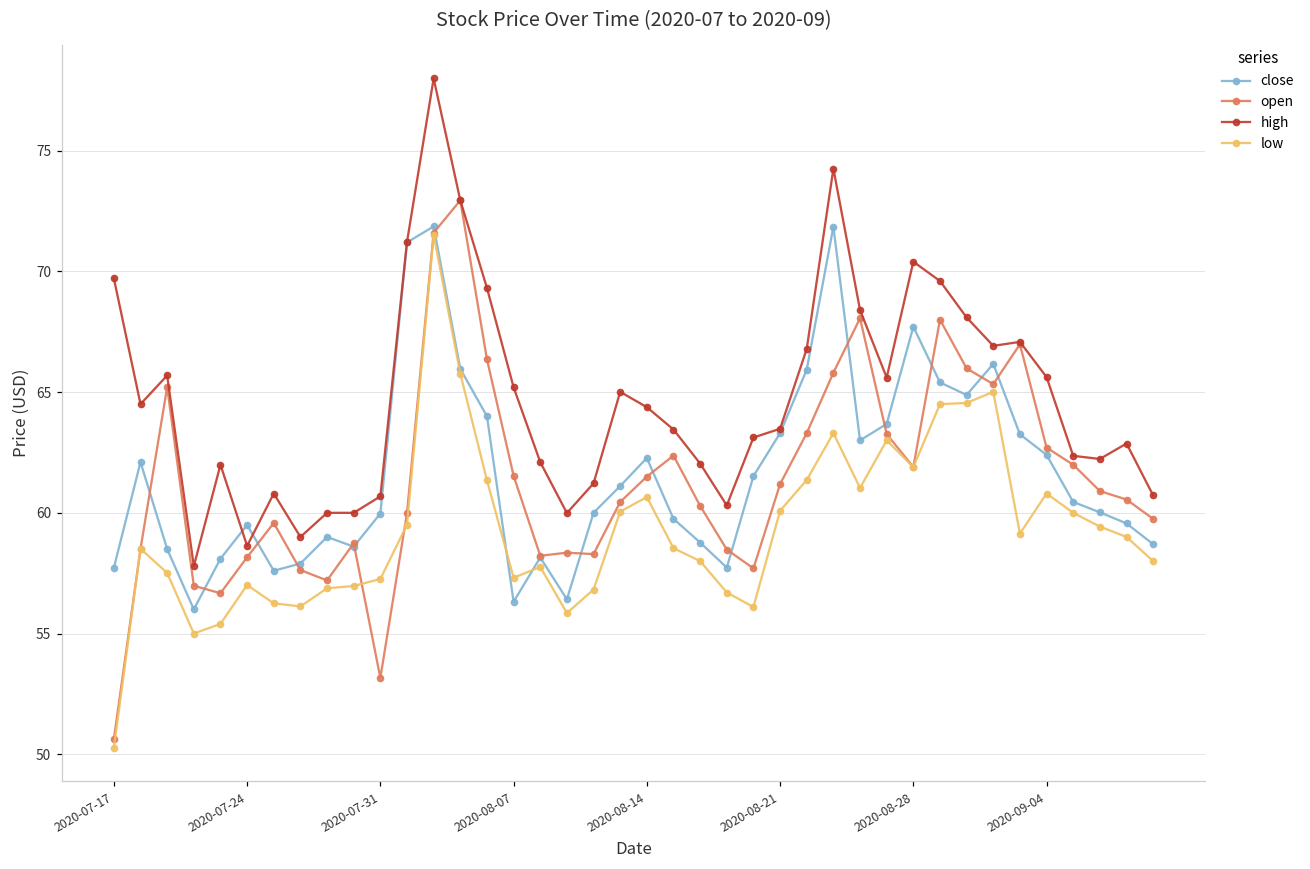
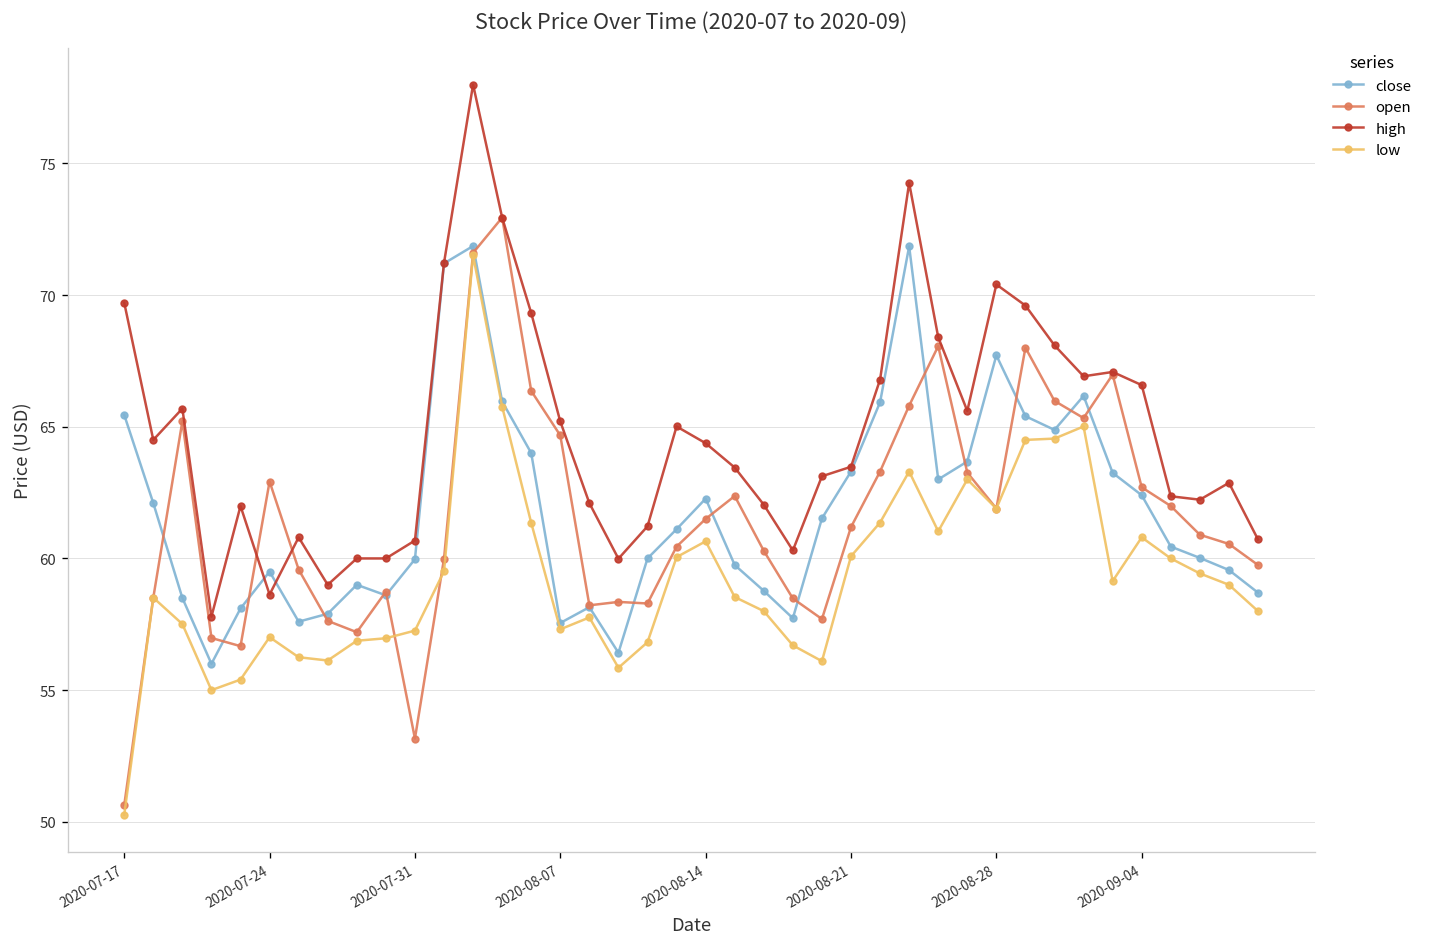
  {
    "close": {
-     "2020-07-17": 57.7,
+     "2020-07-17": 65.4,
      "2020-07-24": 59.5,
      "2020-07-31": 60.0,
-     "2020-08-07": 56.3,
+     "2020-08-07": 57.5,
      "2020-08-14": 62.3,
      "2020-08-21": 63.3,
      "2020-08-28": 67.7,
      "2020-09-04": 62.4
    },
    "open": {
      "2020-07-17": 50.6,
-     "2020-07-24": 58.2,
+     "2020-07-24": 62.9,
      "2020-07-31": 53.2,
-     "2020-08-07": 61.5,
+     "2020-08-07": 64.7,
      "2020-08-14": 61.5,
      "2020-08-21": 61.2,
      "2020-09-04": 62.7
    },
    "high": {
      "2020-07-17": 69.7,
      "2020-07-24": 58.6,
      "2020-07-31": 60.7,
      "2020-08-07": 65.2,
      "2020-08-14": 64.4,
      "2020-08-21": 63.5,
      "2020-08-28": 70.4,
-     "2020-09-04": 65.6
+     "2020-09-04": 66.6
    },
    "low": {
      "2020-07-17": 50.3,
      "2020-07-24": 57.0,
      "2020-07-31": 57.3,
      "2020-08-07": 57.3,
      "2020-08-14": 60.7,
      "2020-08-21": 60.1,
      "2020-09-04": 60.8
    }
  }
